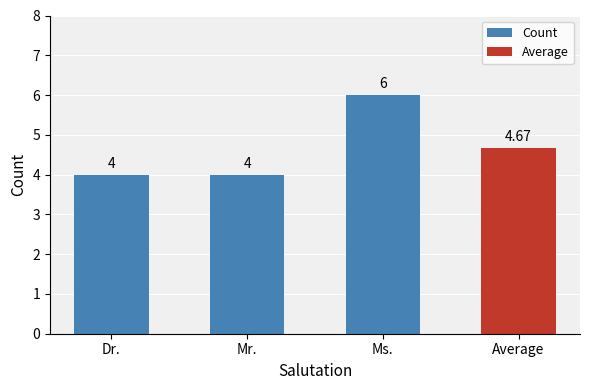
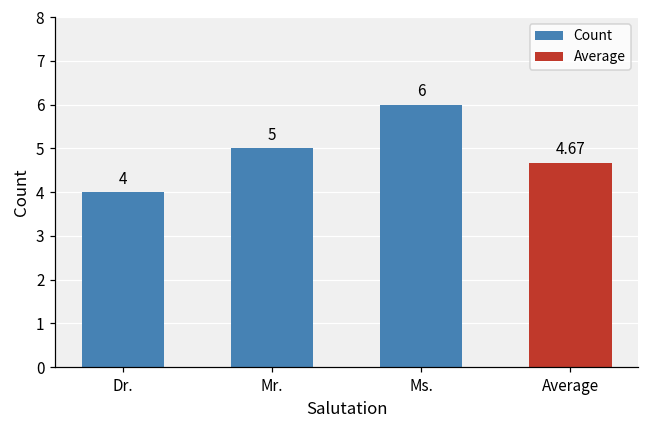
  {
    "Dr.": 4,
-   "Mr.": 4,
+   "Mr.": 5,
    "Ms.": 6,
    "Average": 4.67
  }
